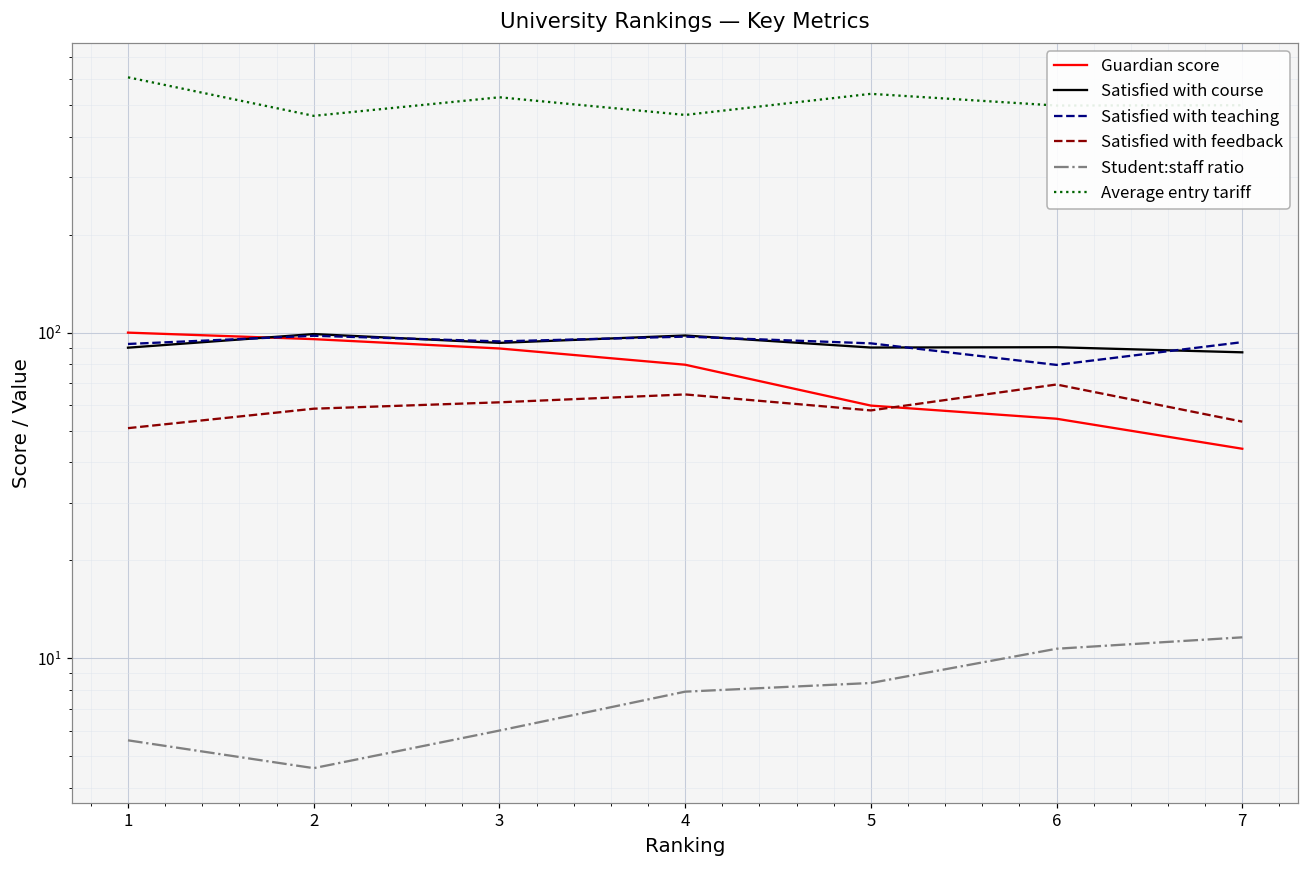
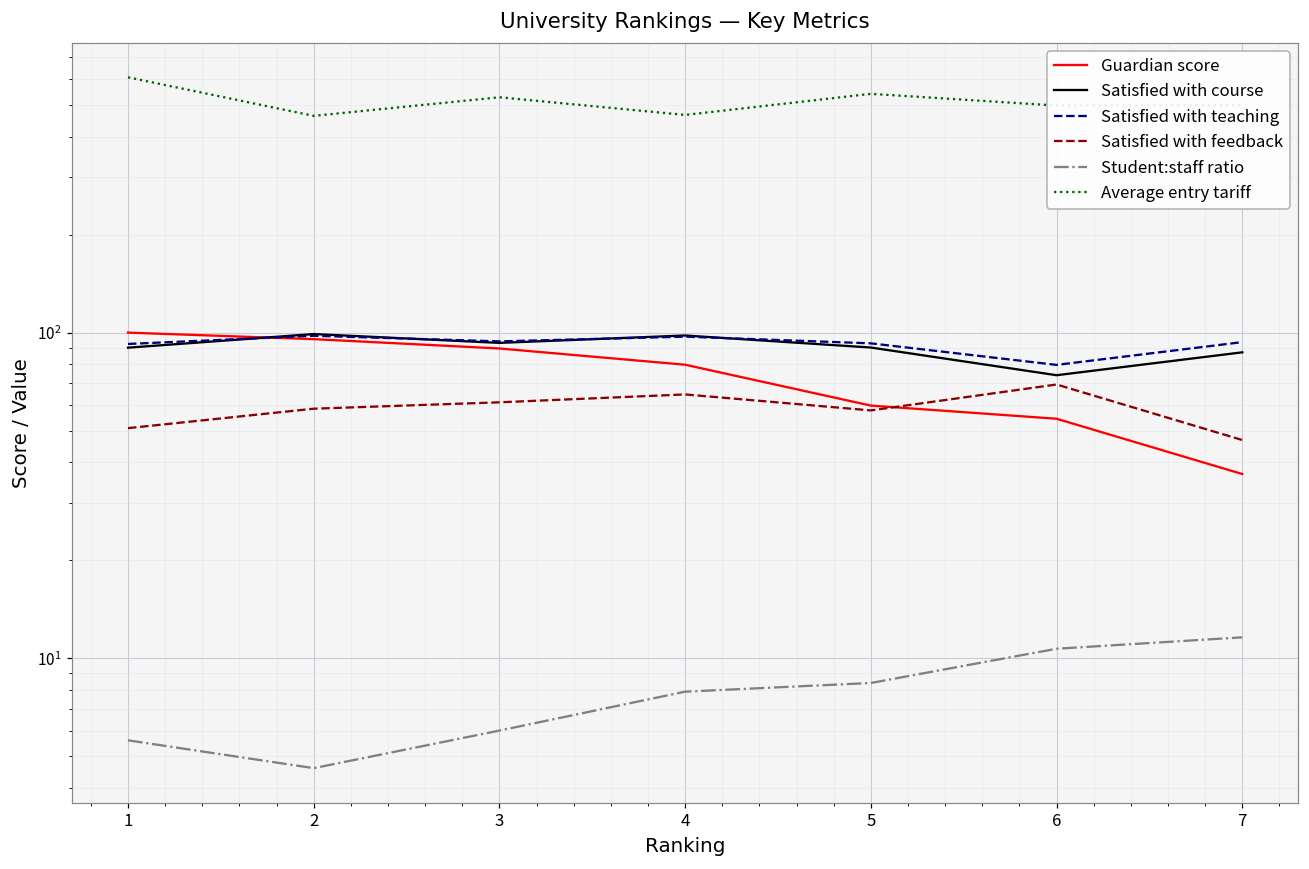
  {
    "Guardian score": {
      "1": 100,
      "2": 96,
      "3": 89,
      "4": 80,
      "5": 60,
      "6": 54,
-     "7": 44
+     "7": 37
    },
    "Satisfied with course": {
      "1": 90,
      "5": 90,
-     "6": 90,
+     "6": 74,
      "7": 87
    },
    "Satisfied with teaching": {
      "1": 92,
      "5": 93,
      "6": 80,
      "7": 94
    },
    "Satisfied with feedback": {
      "1": 51,
      "2": 58,
      "3": 61,
      "4": 65,
      "5": 58,
      "6": 69,
-     "7": 53
+     "7": 47
    },
    "Student:staff ratio": {
      "1": 5.6,
      "2": 4.6,
      "3": 6,
      "4": 8,
      "5": 8.4,
      "6": 10.7,
      "7": 11.6
    },
    "Average entry tariff": {
      "1": 610,
      "2": 460,
      "3": 530,
      "4": 470,
      "5": 540
    }
  }
